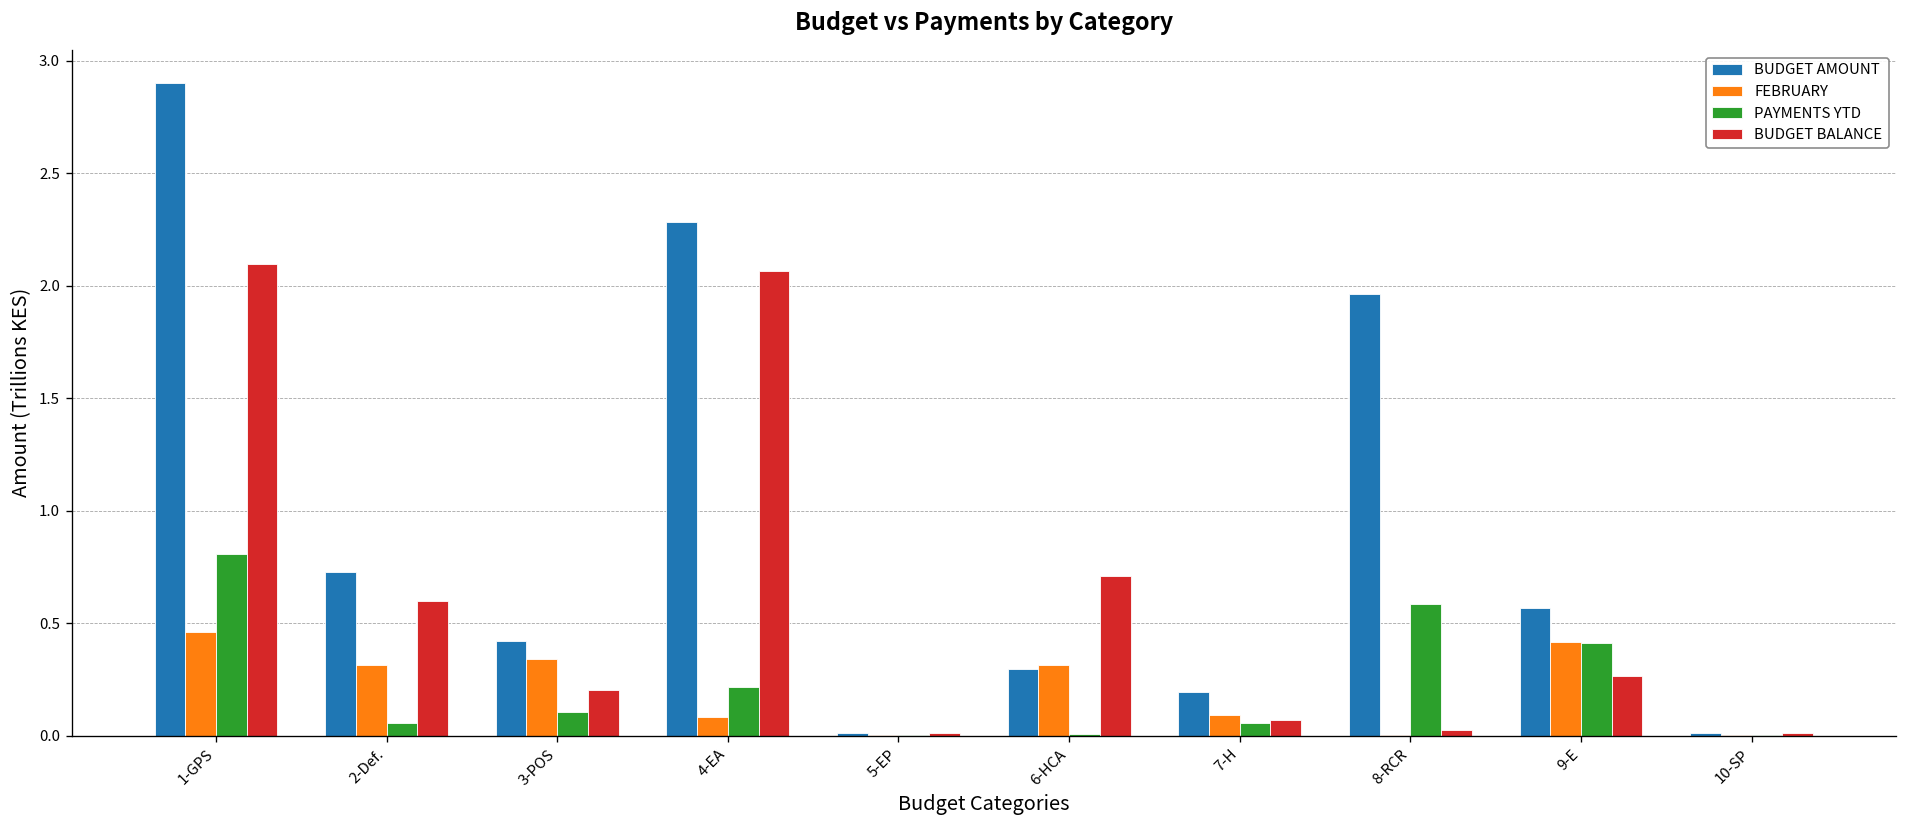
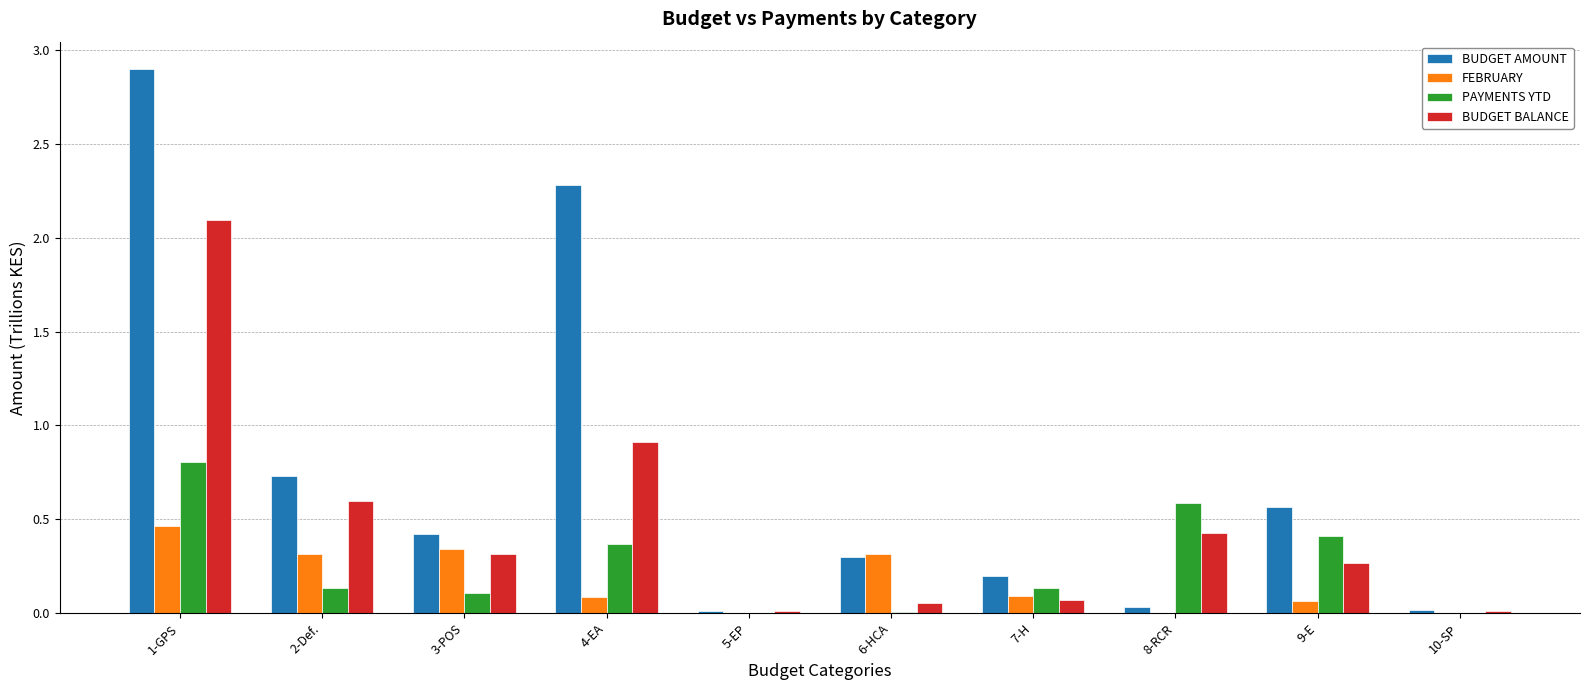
  {
    "BUDGET AMOUNT": {
      "1-GPS": 2.90,
      "2-Def.": 0.73,
      "3-POS": 0.42,
      "4-EA": 2.28,
      "6-HCA": 0.30,
      "7-H": 0.20,
-     "8-RCR": 1.96,
+     "8-RCR": 0.03,
      "9-E": 0.57,
      "10-SP": 0.01
    },
    "FEBRUARY": {
      "1-GPS": 0.46,
      "2-Def.": 0.31,
      "3-POS": 0.34,
      "4-EA": 0.08,
      "6-HCA": 0.31,
      "7-H": 0.09,
-     "9-E": 0.42
+     "9-E": 0.07
    },
    "PAYMENTS YTD": {
      "1-GPS": 0.81,
-     "2-Def.": 0.06,
+     "2-Def.": 0.13,
      "3-POS": 0.10,
-     "4-EA": 0.22,
-     "7-H": 0.06,
+     "4-EA": 0.37,
+     "7-H": 0.13,
      "8-RCR": 0.58,
      "9-E": 0.41
    },
    "BUDGET BALANCE": {
      "1-GPS": 2.10,
      "2-Def.": 0.60,
-     "3-POS": 0.20,
-     "4-EA": 2.07,
-     "6-HCA": 0.71,
+     "3-POS": 0.32,
+     "4-EA": 0.91,
+     "6-HCA": 0.06,
      "7-H": 0.07,
-     "8-RCR": 0.02,
+     "8-RCR": 0.43,
      "9-E": 0.27
    }
  }
